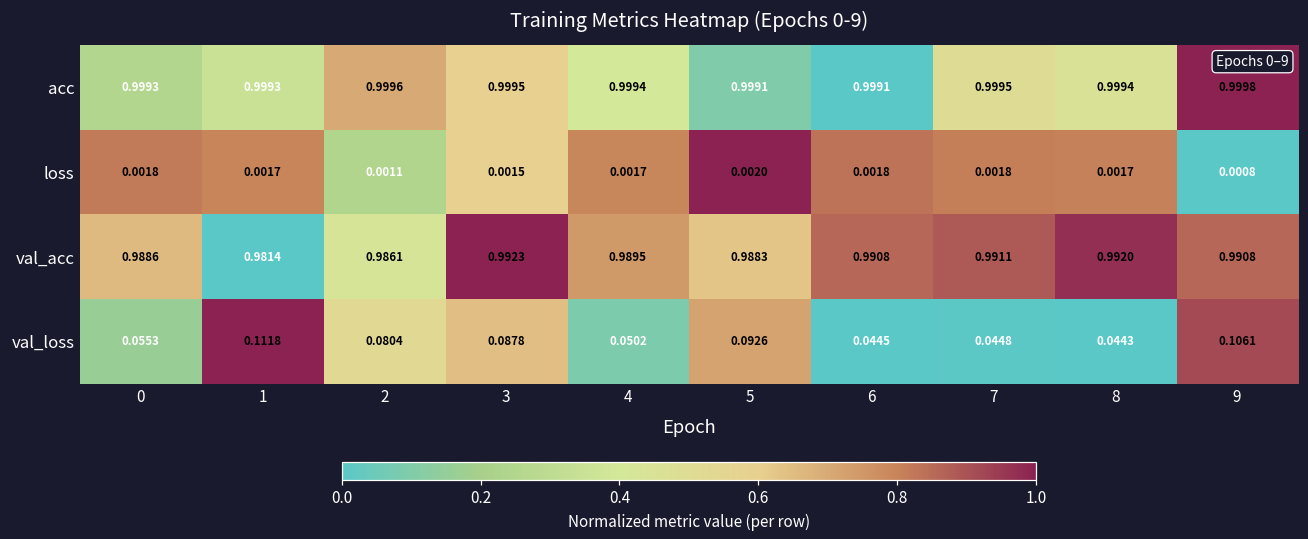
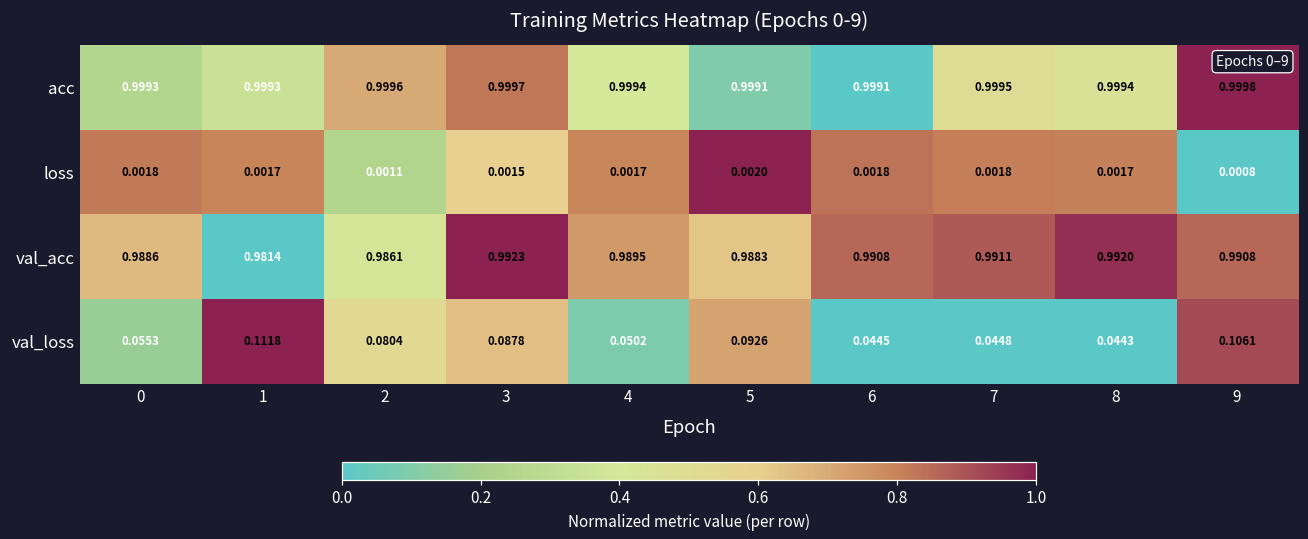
  {
    "acc": {
      "0": 0.9993,
      "1": 0.9993,
      "2": 0.9996,
-     "3": 0.9995,
+     "3": 0.9997,
      "4": 0.9994,
      "5": 0.9991,
      "6": 0.9991,
      "7": 0.9995,
      "8": 0.9994,
      "9": 0.9998
    },
    "loss": {
      "0": 0.0018,
      "1": 0.0017,
      "2": 0.0011,
      "3": 0.0015,
      "4": 0.0017,
      "5": 0.0020,
      "6": 0.0018,
      "7": 0.0018,
      "8": 0.0017,
      "9": 0.0008
    },
    "val_acc": {
      "0": 0.9886,
      "1": 0.9814,
      "2": 0.9861,
      "3": 0.9923,
      "4": 0.9895,
      "5": 0.9883,
      "6": 0.9908,
      "7": 0.9911,
      "8": 0.9920,
      "9": 0.9908
    },
    "val_loss": {
      "0": 0.0553,
      "1": 0.1118,
      "2": 0.0804,
      "3": 0.0878,
      "4": 0.0502,
      "5": 0.0926,
      "6": 0.0445,
      "7": 0.0448,
      "8": 0.0443,
      "9": 0.1061
    }
  }
